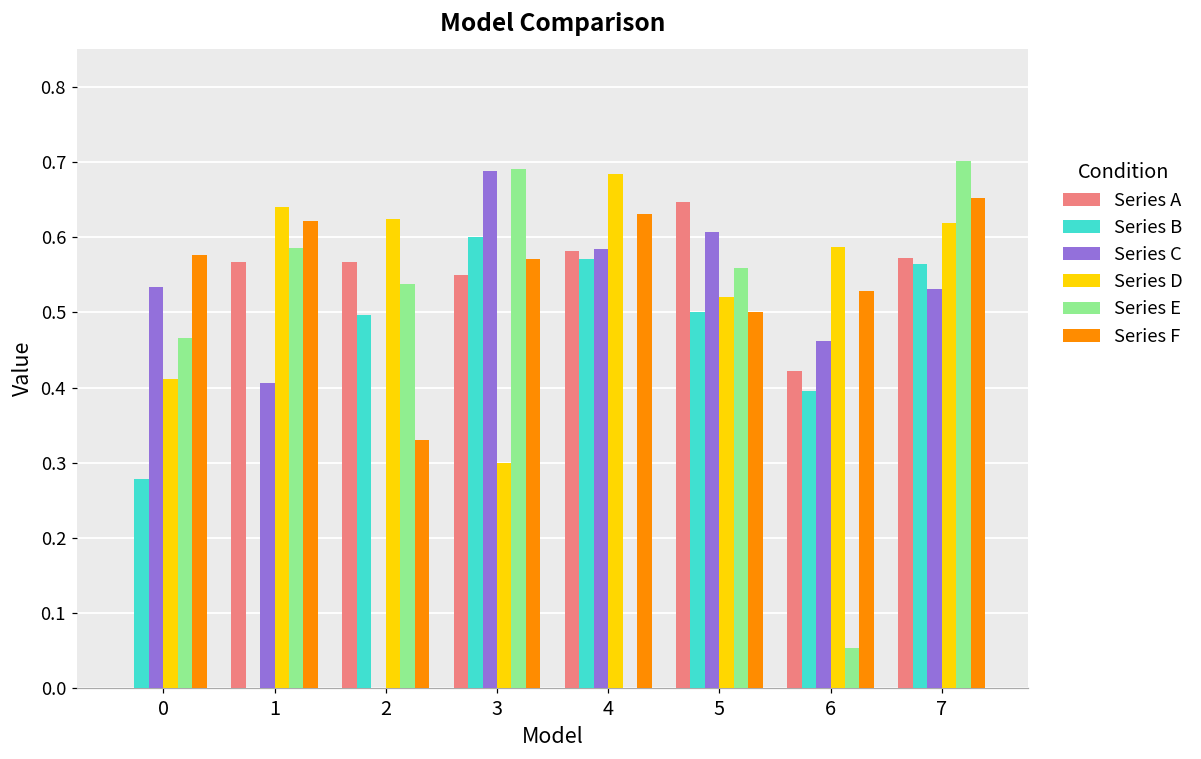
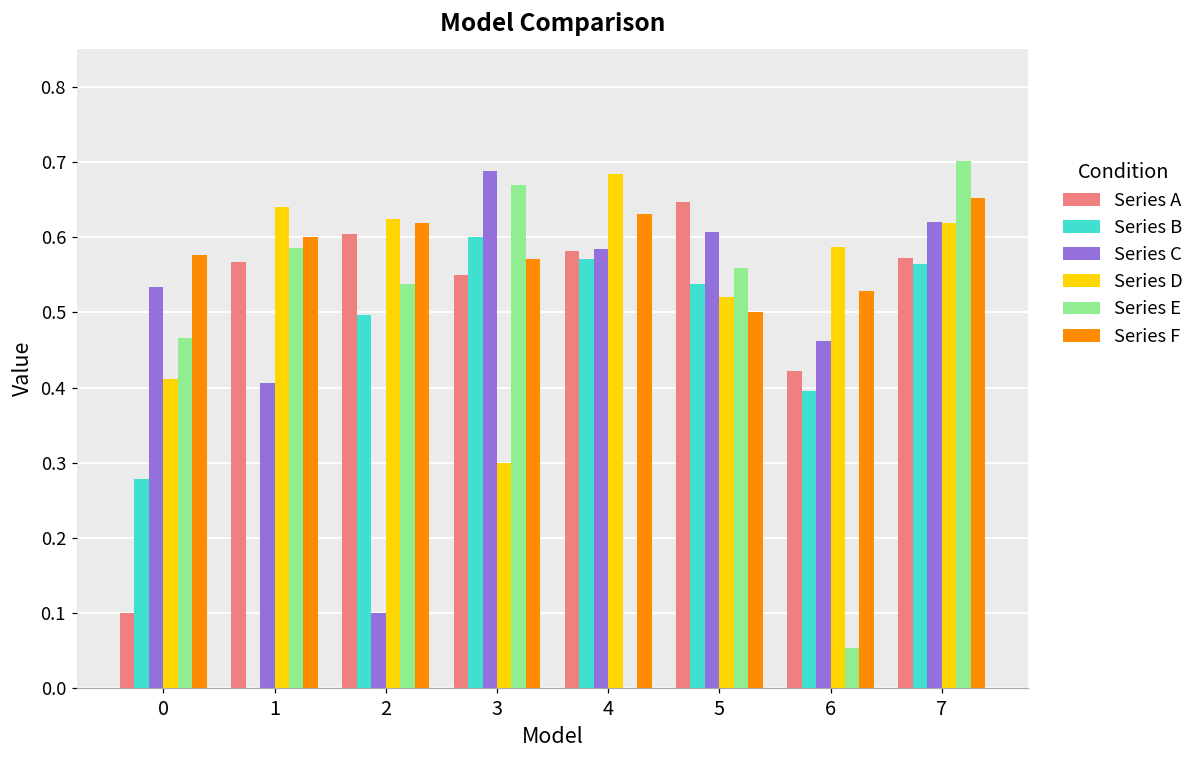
  {
    "Series A": {
-     "0": 0.0,
+     "0": 0.1,
      "1": 0.57,
-     "2": 0.57,
+     "2": 0.60,
      "3": 0.55,
      "4": 0.58,
      "5": 0.65,
      "6": 0.42,
      "7": 0.57
    },
    "Series B": {
      "0": 0.28,
      "1": 0.00,
      "2": 0.50,
      "3": 0.60,
      "4": 0.57,
-     "5": 0.50,
+     "5": 0.54,
      "6": 0.40,
      "7": 0.56
    },
    "Series C": {
      "0": 0.53,
      "1": 0.41,
-     "2": 0.0,
+     "2": 0.1,
      "3": 0.69,
      "4": 0.58,
      "5": 0.61,
      "6": 0.46,
-     "7": 0.53
+     "7": 0.62
    },
    "Series D": {
      "0": 0.41,
      "1": 0.64,
      "2": 0.62,
      "3": 0.30,
      "4": 0.68,
      "5": 0.52,
      "6": 0.59,
      "7": 0.62
    },
    "Series E": {
      "0": 0.47,
      "1": 0.59,
      "2": 0.54,
-     "3": 0.69,
+     "3": 0.67,
      "4": 0.00,
      "5": 0.56,
      "6": 0.05,
      "7": 0.70
    },
    "Series F": {
      "0": 0.58,
-     "1": 0.62,
-     "2": 0.33,
+     "1": 0.60,
+     "2": 0.62,
      "3": 0.57,
      "4": 0.63,
      "5": 0.50,
      "6": 0.53,
      "7": 0.65
    }
  }
